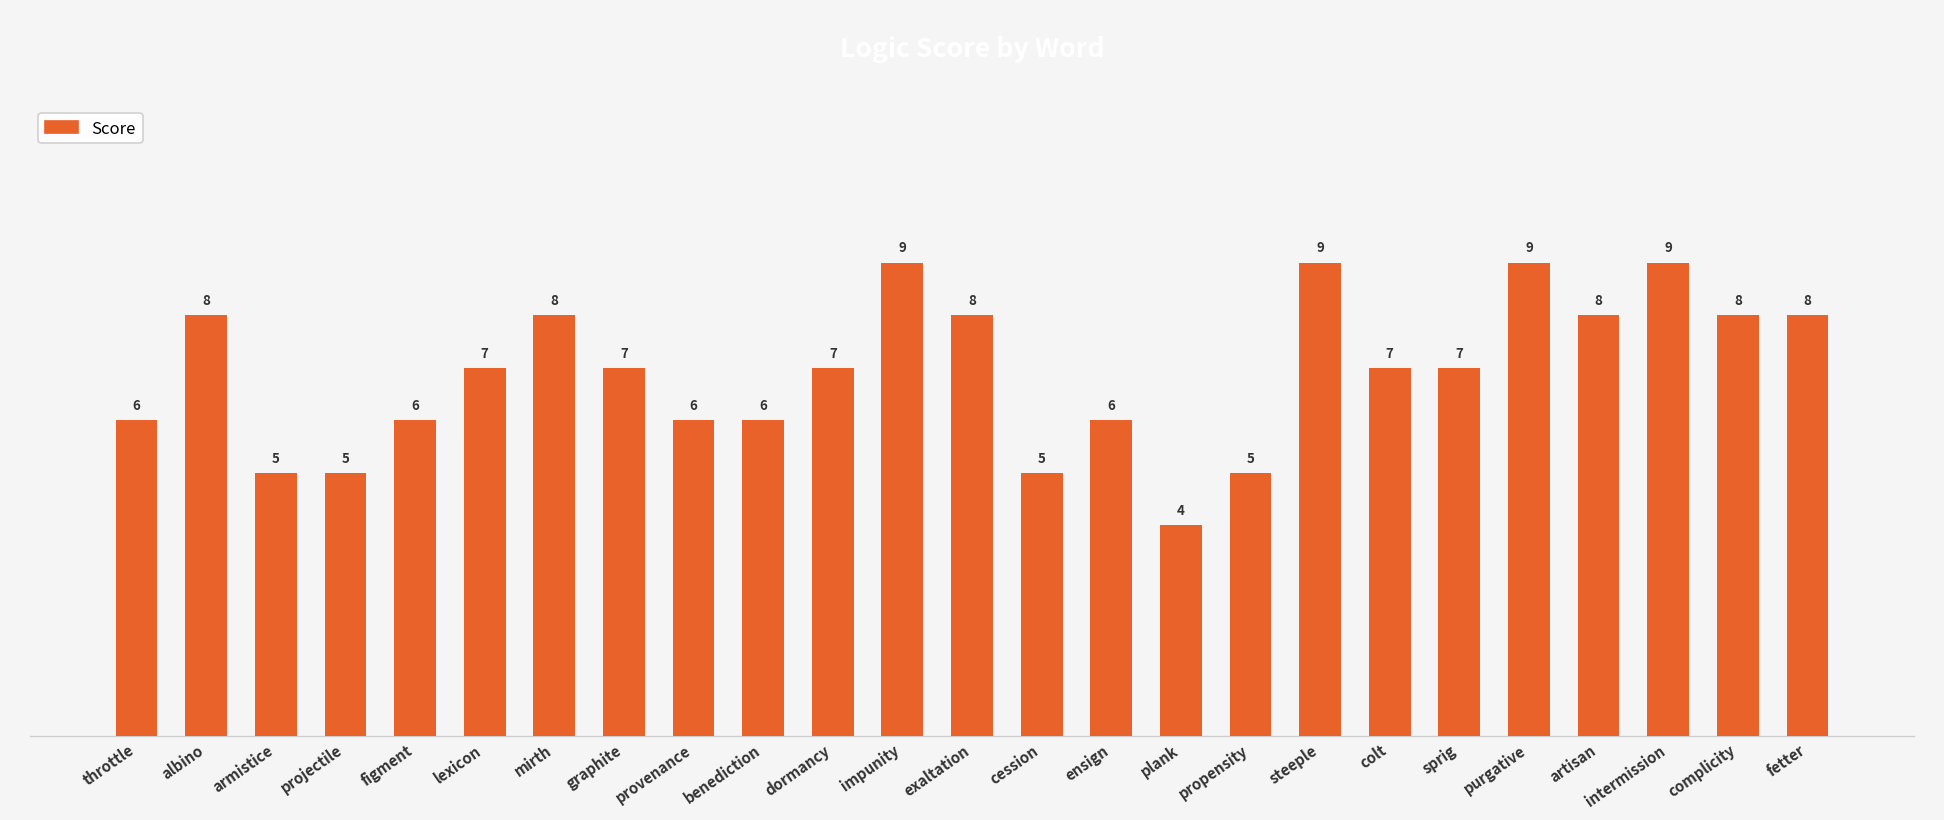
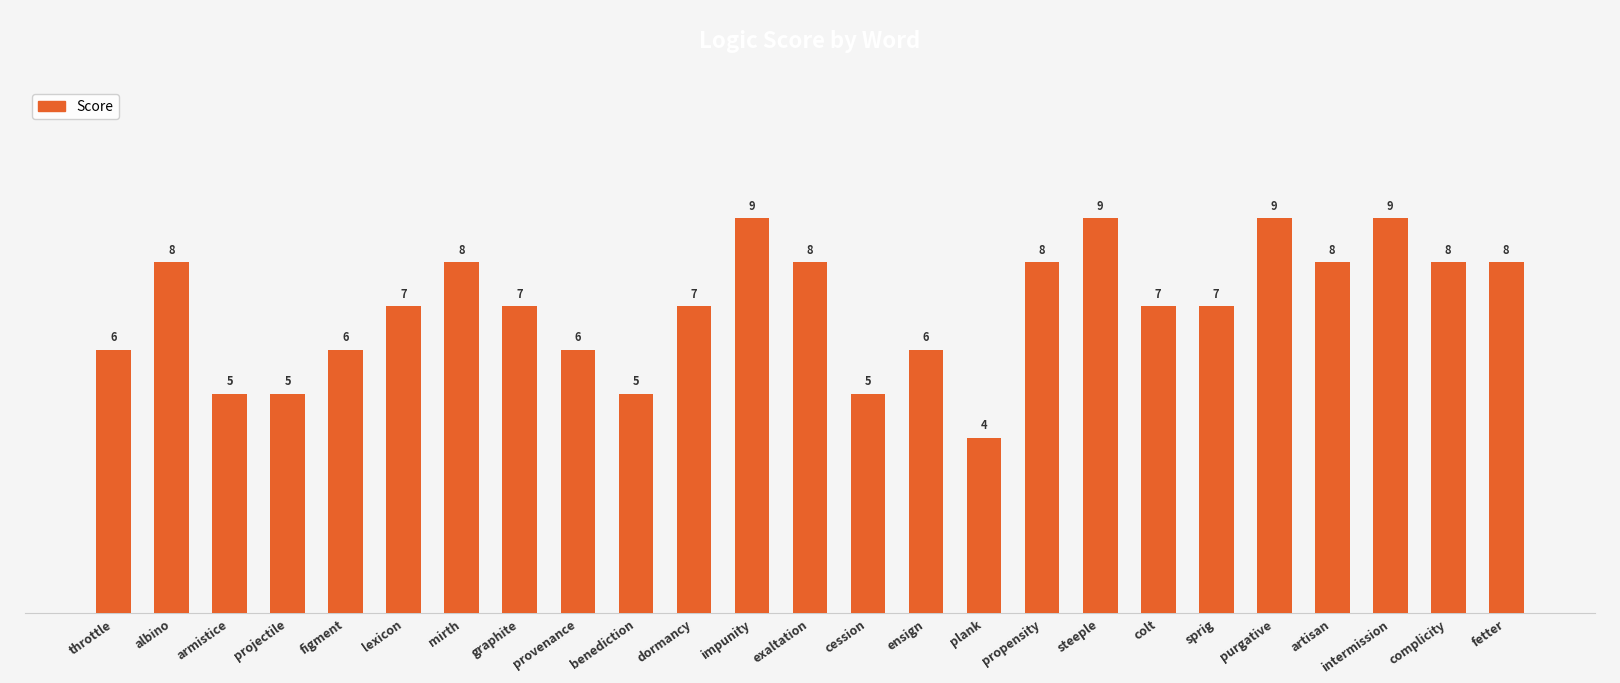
  {
    "throttle": 6,
    "albino": 8,
    "armistice": 5,
    "projectile": 5,
    "figment": 6,
    "lexicon": 7,
    "mirth": 8,
    "graphite": 7,
    "provenance": 6,
-   "benediction": 6,
+   "benediction": 5,
    "dormancy": 7,
    "impunity": 9,
    "exaltation": 8,
    "cession": 5,
    "ensign": 6,
    "plank": 4,
-   "propensity": 5,
+   "propensity": 8,
    "steeple": 9,
    "colt": 7,
    "sprig": 7,
    "purgative": 9,
    "artisan": 8,
    "intermission": 9,
    "complicity": 8,
    "fetter": 8
  }
